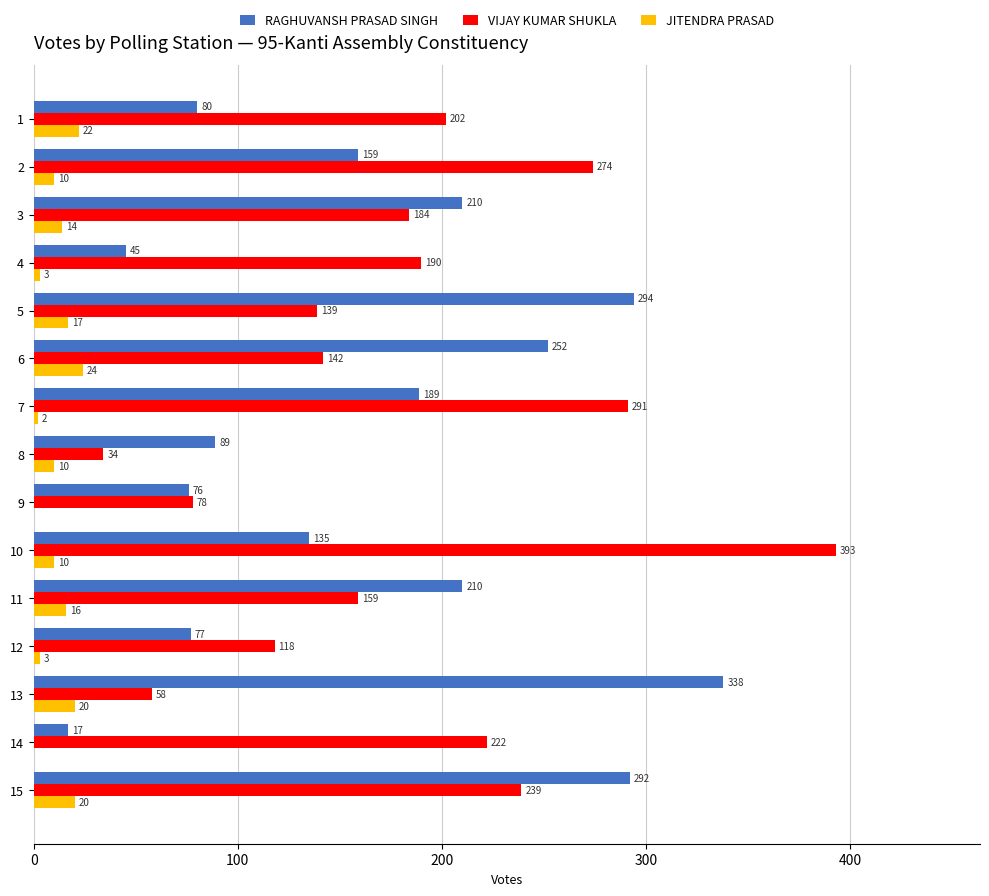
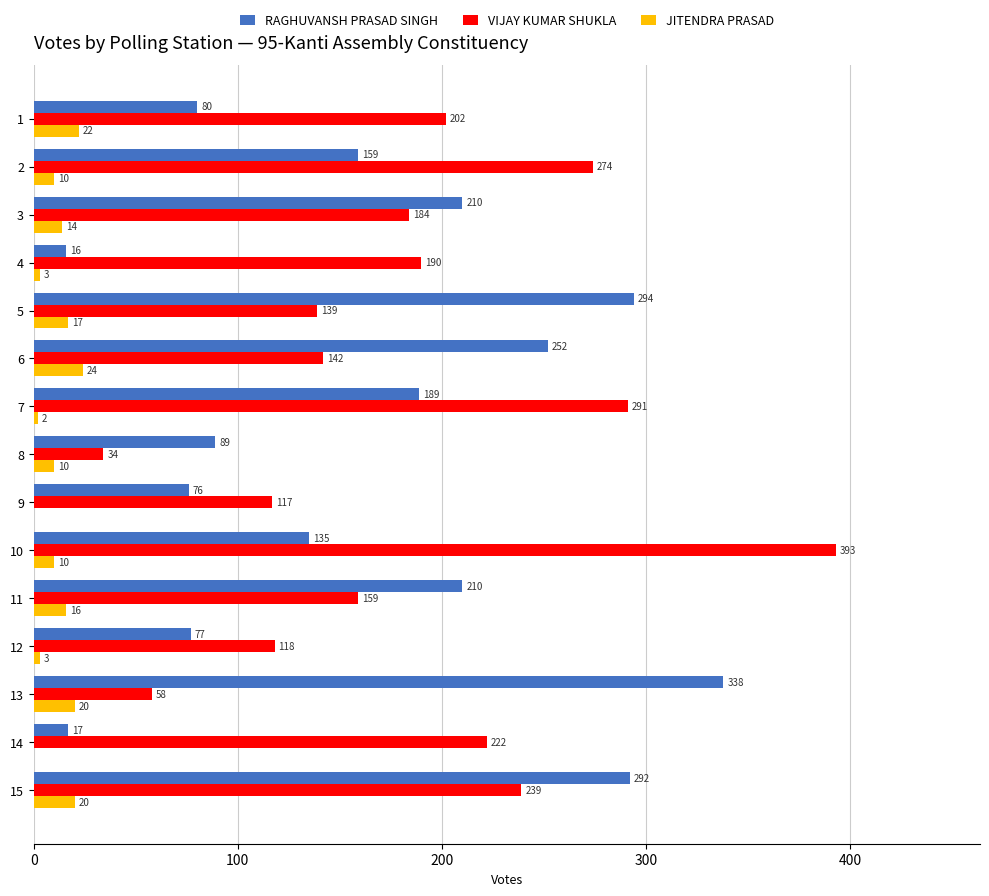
  {
    "RAGHUVANSH PRASAD SINGH": {
      "1": 80,
      "2": 159,
      "3": 210,
-     "4": 45,
+     "4": 16,
      "5": 294,
      "6": 252,
      "7": 189,
      "8": 89,
      "9": 76,
      "10": 135,
      "11": 210,
      "12": 77,
      "13": 338,
      "14": 17,
      "15": 292
    },
    "VIJAY KUMAR SHUKLA": {
      "1": 202,
      "2": 274,
      "3": 184,
      "4": 190,
      "5": 139,
      "6": 142,
      "7": 291,
      "8": 34,
-     "9": 78,
+     "9": 117,
      "10": 393,
      "11": 159,
      "12": 118,
      "13": 58,
      "14": 222,
      "15": 239
    },
    "JITENDRA PRASAD": {
      "1": 22,
      "2": 10,
      "3": 14,
      "4": 3,
      "5": 17,
      "6": 24,
      "7": 2,
      "8": 10,
      "10": 10,
      "11": 16,
      "12": 3,
      "13": 20,
      "15": 20
    }
  }
